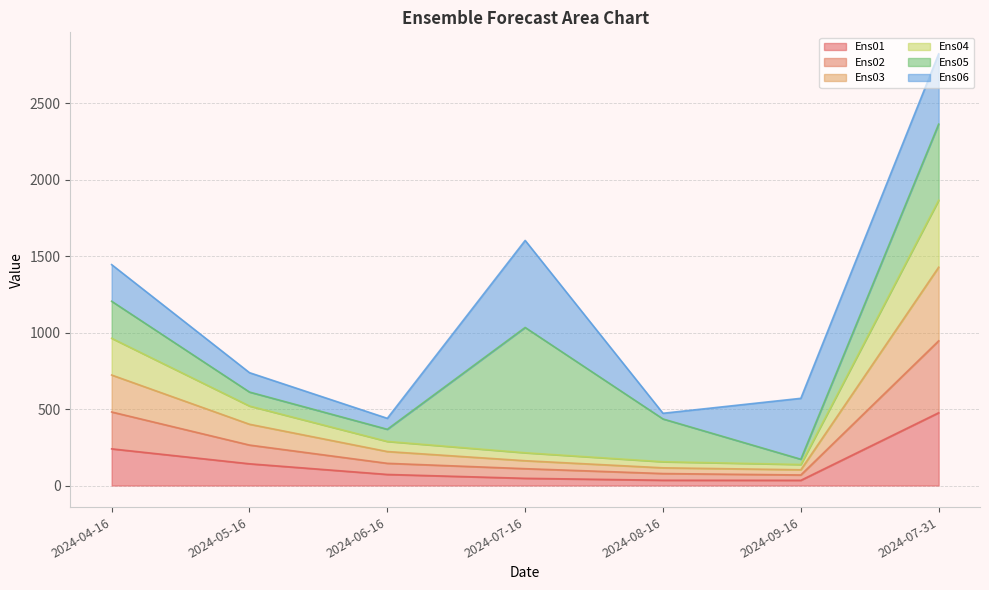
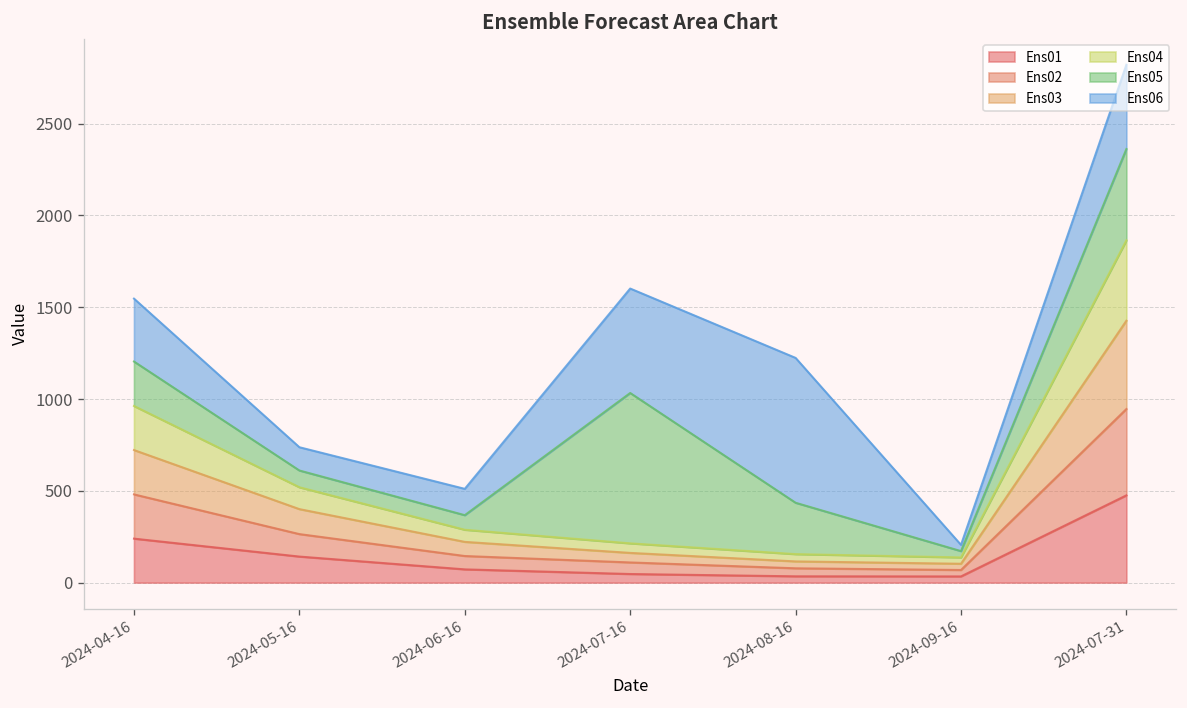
  {
    "Ens05": {
      "2024-04-16": 240,
      "2024-05-16": 90,
      "2024-06-16": 80,
      "2024-07-16": 820,
      "2024-08-16": 280,
      "2024-09-16": 30,
      "2024-07-31": 500
    },
    "Ens06": {
-     "2024-04-16": 240,
+     "2024-04-16": 340,
      "2024-05-16": 130,
-     "2024-06-16": 70,
+     "2024-06-16": 140,
      "2024-07-16": 570,
-     "2024-08-16": 40,
-     "2024-09-16": 400
+     "2024-08-16": 790,
+     "2024-09-16": 30
    }
  }
